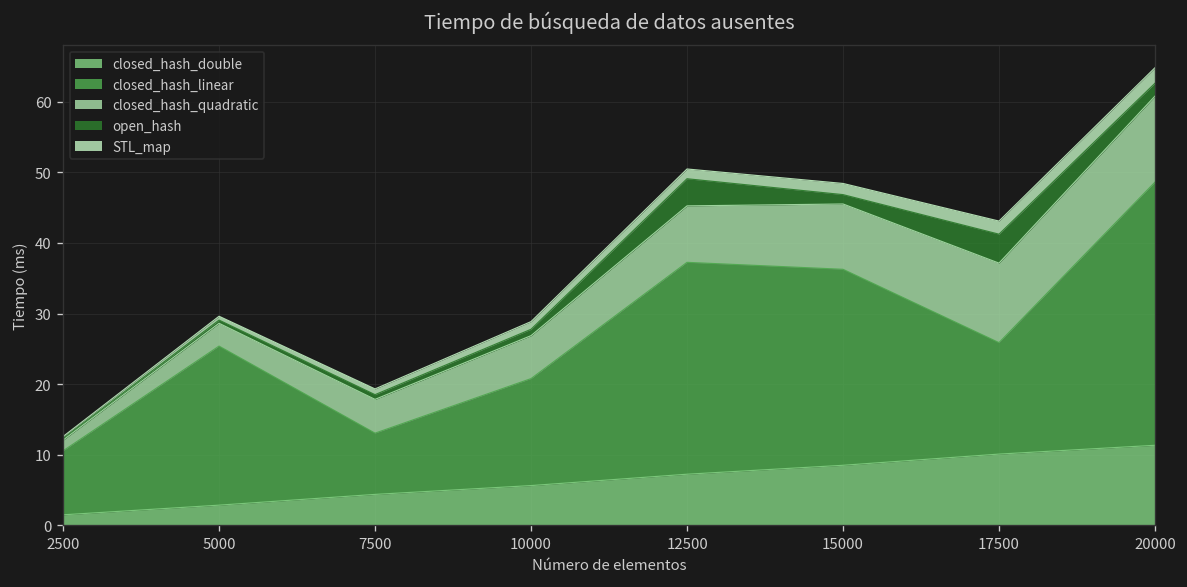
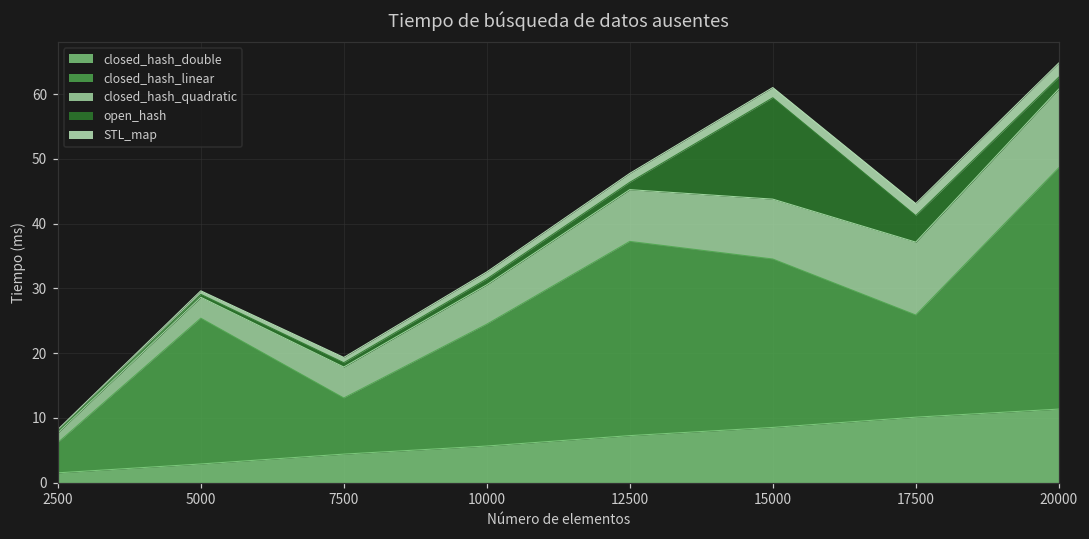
  {
    "closed_hash_linear": {
-     "2500": 9,
+     "2500": 5,
      "5000": 23,
      "7500": 9,
-     "10000": 15,
+     "10000": 19,
      "12500": 30,
-     "15000": 28,
+     "15000": 26,
      "17500": 16,
      "20000": 37
    },
    "open_hash": {
      "5000": 0,
      "7500": 1,
      "10000": 1,
-     "12500": 4,
-     "15000": 1,
+     "12500": 1,
+     "15000": 16,
      "17500": 4,
      "20000": 2
    }
  }
